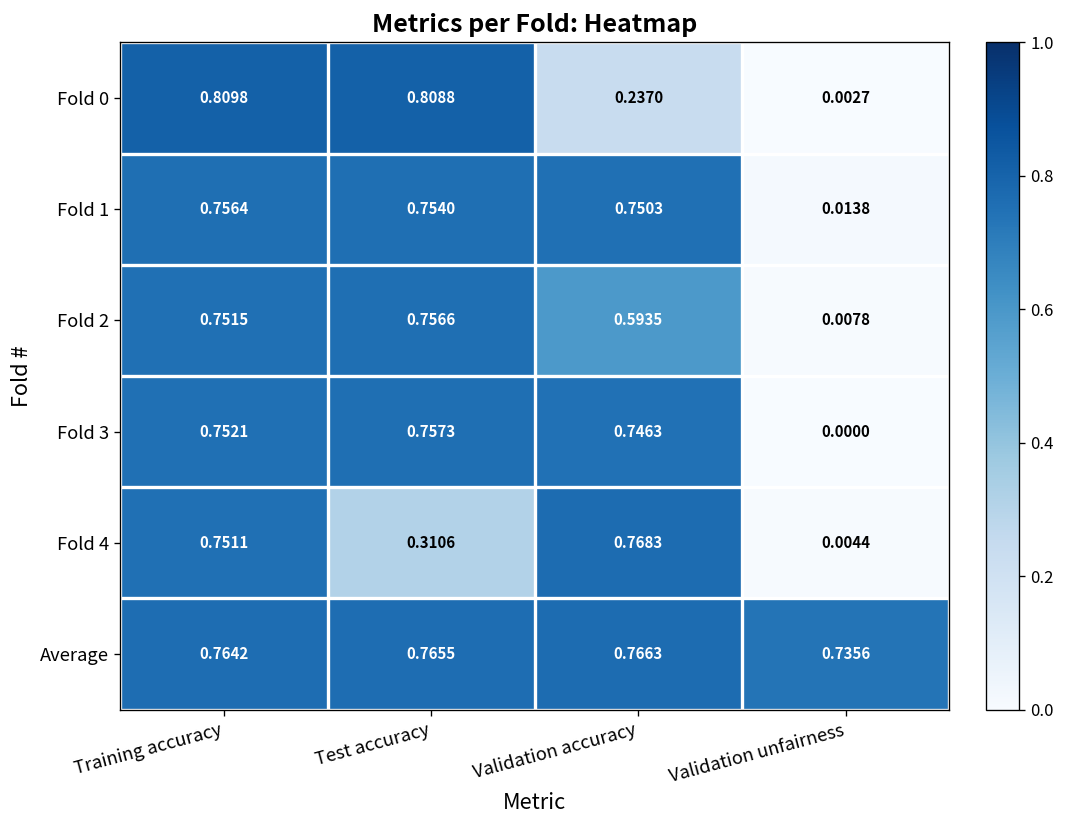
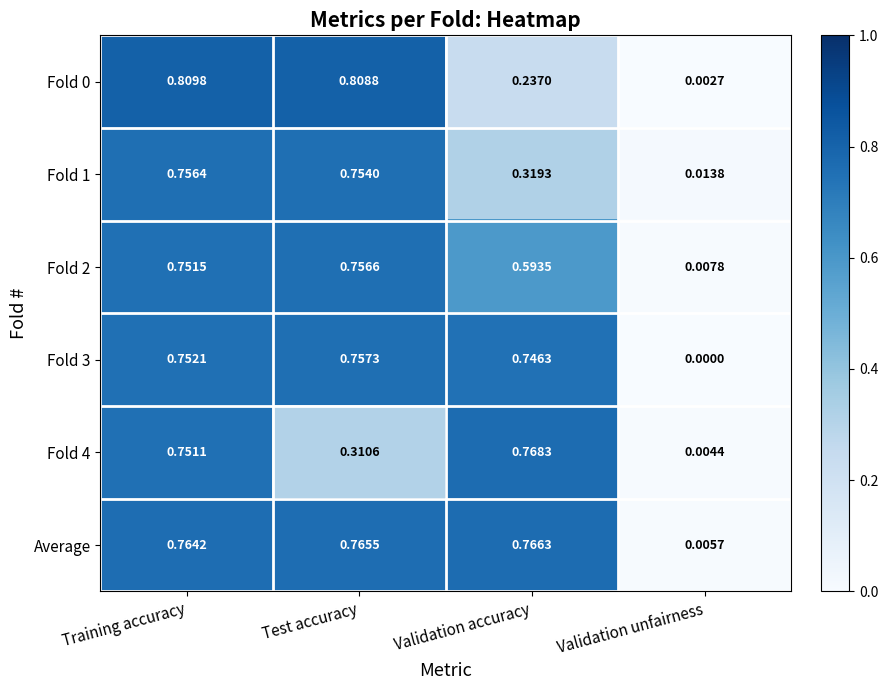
  {
    "Fold 0": {
      "Training accuracy": 0.8098,
      "Test accuracy": 0.8088,
      "Validation accuracy": 0.2370,
      "Validation unfairness": 0.0027
    },
    "Fold 1": {
      "Training accuracy": 0.7564,
      "Test accuracy": 0.7540,
-     "Validation accuracy": 0.7503,
+     "Validation accuracy": 0.3193,
      "Validation unfairness": 0.0138
    },
    "Fold 2": {
      "Training accuracy": 0.7515,
      "Test accuracy": 0.7566,
      "Validation accuracy": 0.5935,
      "Validation unfairness": 0.0078
    },
    "Fold 3": {
      "Training accuracy": 0.7521,
      "Test accuracy": 0.7573,
      "Validation accuracy": 0.7463,
      "Validation unfairness": 0.0000
    },
    "Fold 4": {
      "Training accuracy": 0.7511,
      "Test accuracy": 0.3106,
      "Validation accuracy": 0.7683,
      "Validation unfairness": 0.0044
    },
    "Average": {
      "Training accuracy": 0.7642,
      "Test accuracy": 0.7655,
      "Validation accuracy": 0.7663,
-     "Validation unfairness": 0.7356
+     "Validation unfairness": 0.0057
    }
  }
